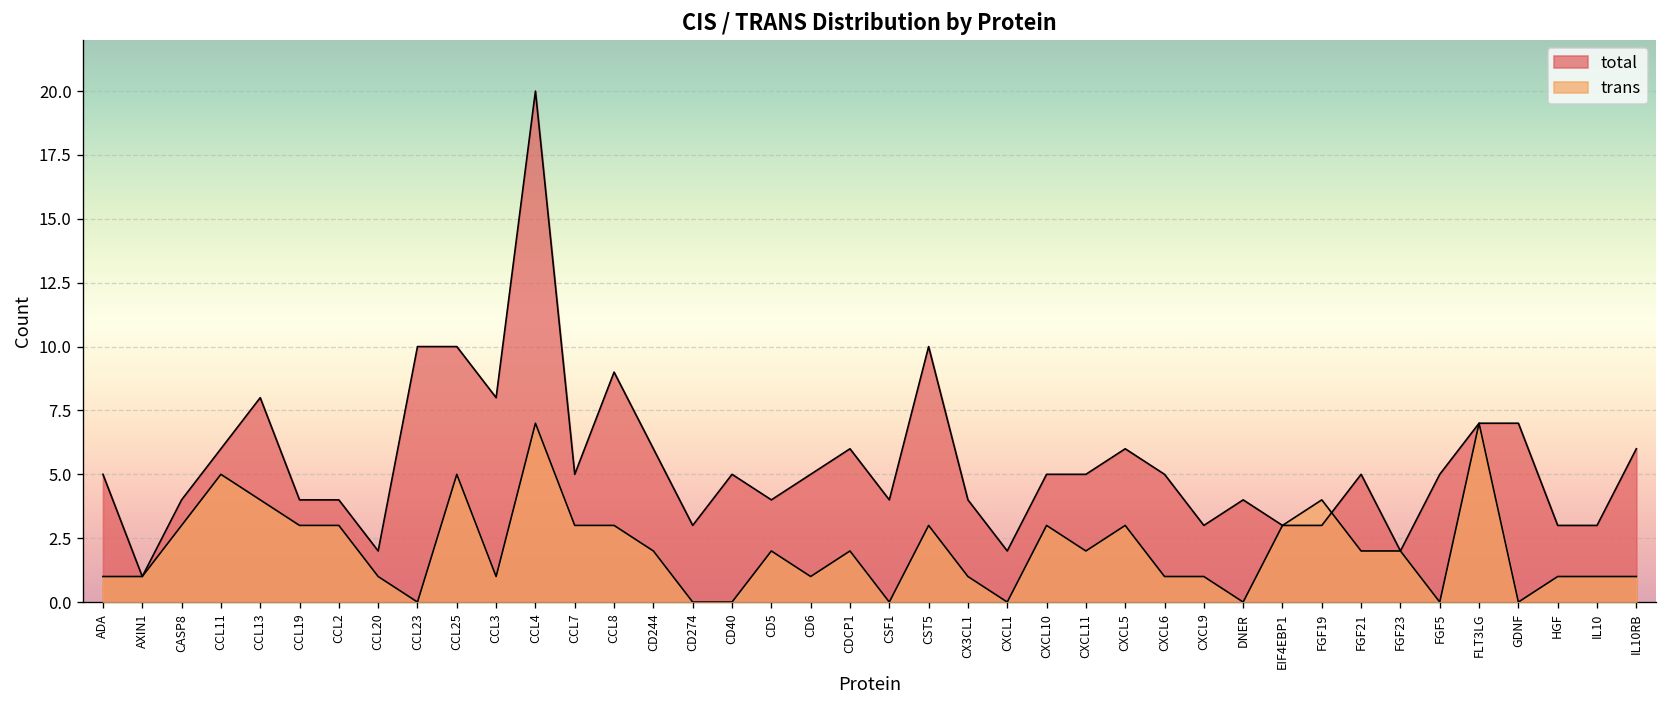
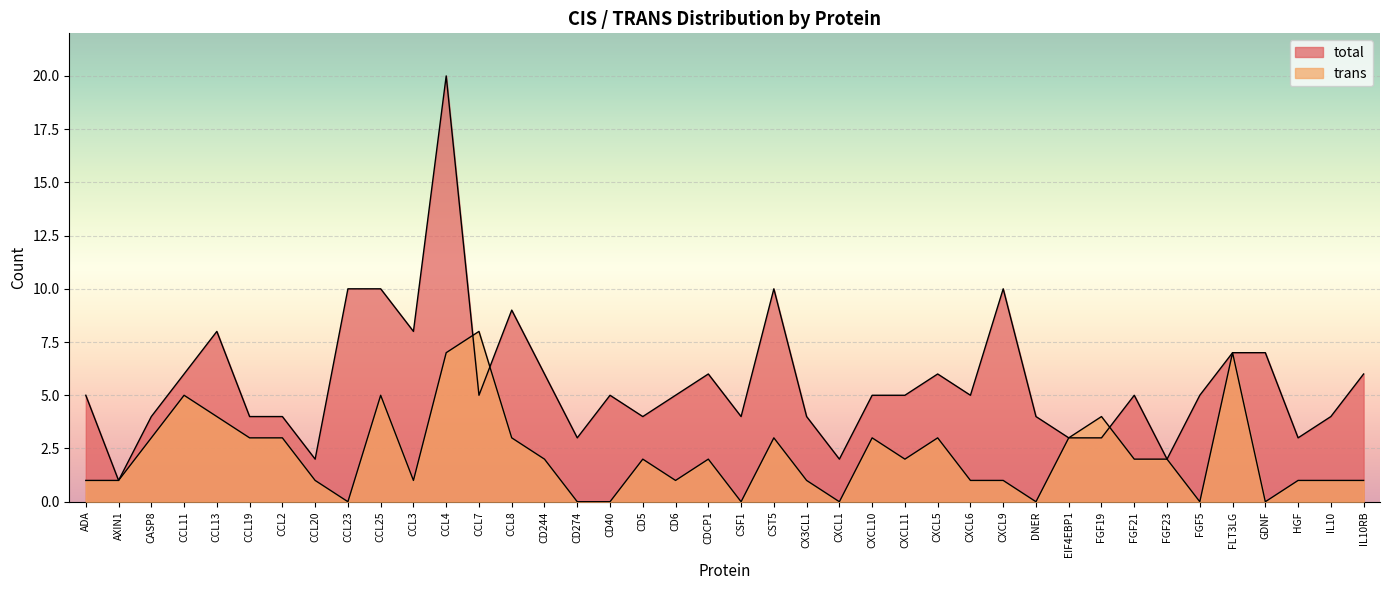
  {
    "total": {
      "ADA": 5,
      "CASP8": 4,
      "CCL11": 6,
      "CCL13": 8,
      "CCL19": 4,
      "CCL2": 4,
      "CCL20": 2,
      "CCL23": 10,
      "CCL25": 10,
      "CCL3": 8,
      "CCL4": 20,
      "CCL7": 5,
      "CCL8": 9,
      "CD244": 6,
      "CD274": 3,
      "CD40": 5,
      "CD5": 4,
      "CD6": 5,
      "CDCP1": 6,
      "CSF1": 4,
      "CST5": 10,
      "CX3CL1": 4,
      "CXCL1": 2,
      "CXCL10": 5,
      "CXCL11": 5,
      "CXCL5": 6,
      "CXCL6": 5,
-     "CXCL9": 3,
+     "CXCL9": 10,
      "DNER": 4,
      "FGF19": 3,
      "FGF21": 5,
      "FGF5": 5,
      "GDNF": 7,
      "HGF": 3,
-     "IL10": 3,
+     "IL10": 4,
      "IL10RB": 6
    },
    "trans": {
      "ADA": 1,
      "CASP8": 3,
      "CCL11": 5,
      "CCL13": 4,
      "CCL19": 3,
      "CCL2": 3,
      "CCL20": 1,
      "CCL23": 0,
      "CCL25": 5,
      "CCL3": 1,
      "CCL4": 7,
-     "CCL7": 3,
+     "CCL7": 8,
      "CCL8": 3,
      "CD244": 2,
      "CD274": 0,
      "CD40": 0,
      "CD5": 2,
      "CD6": 1,
      "CDCP1": 2,
      "CSF1": 0,
      "CST5": 3,
      "CX3CL1": 1,
      "CXCL1": 0,
      "CXCL10": 3,
      "CXCL11": 2,
      "CXCL5": 3,
      "CXCL6": 1,
      "CXCL9": 1,
      "DNER": 0,
      "FGF19": 4,
      "FGF21": 2,
      "FGF5": 0,
      "GDNF": 0,
      "HGF": 1,
      "IL10": 1,
      "IL10RB": 1
    }
  }
